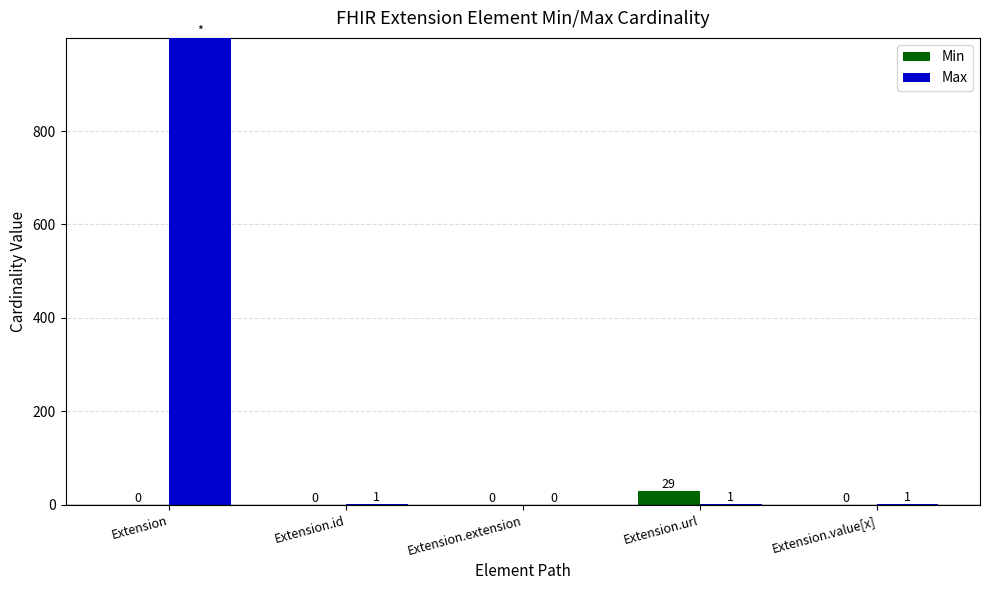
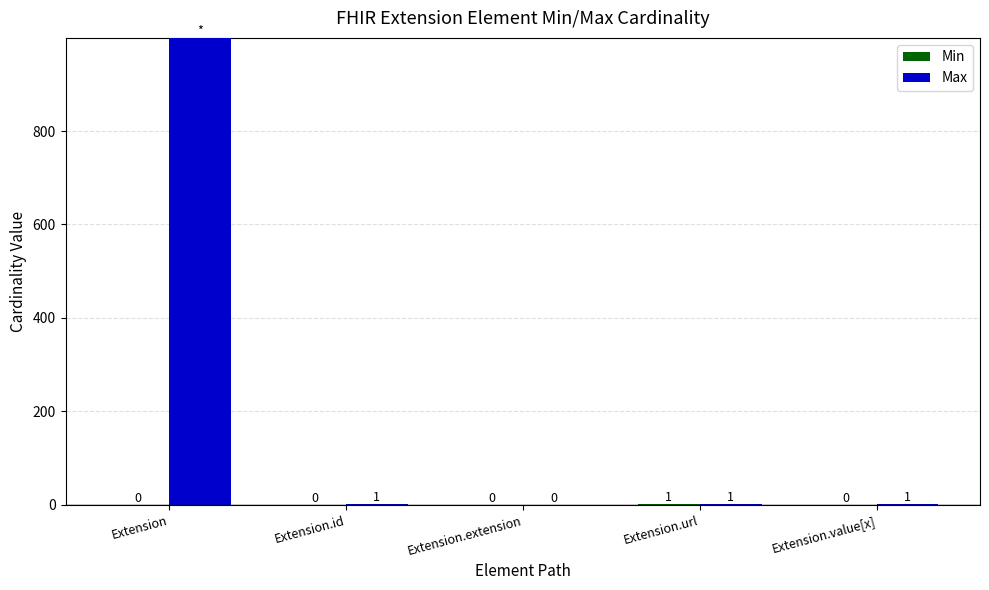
  {
    "Min": {
      "Extension": 0,
      "Extension.id": 0,
      "Extension.extension": 0,
-     "Extension.url": 29,
+     "Extension.url": 1,
      "Extension.value[x]": 0
    },
    "Max": {
      "Extension.id": 1,
      "Extension.extension": 0,
      "Extension.url": 1,
      "Extension.value[x]": 1
    }
  }
